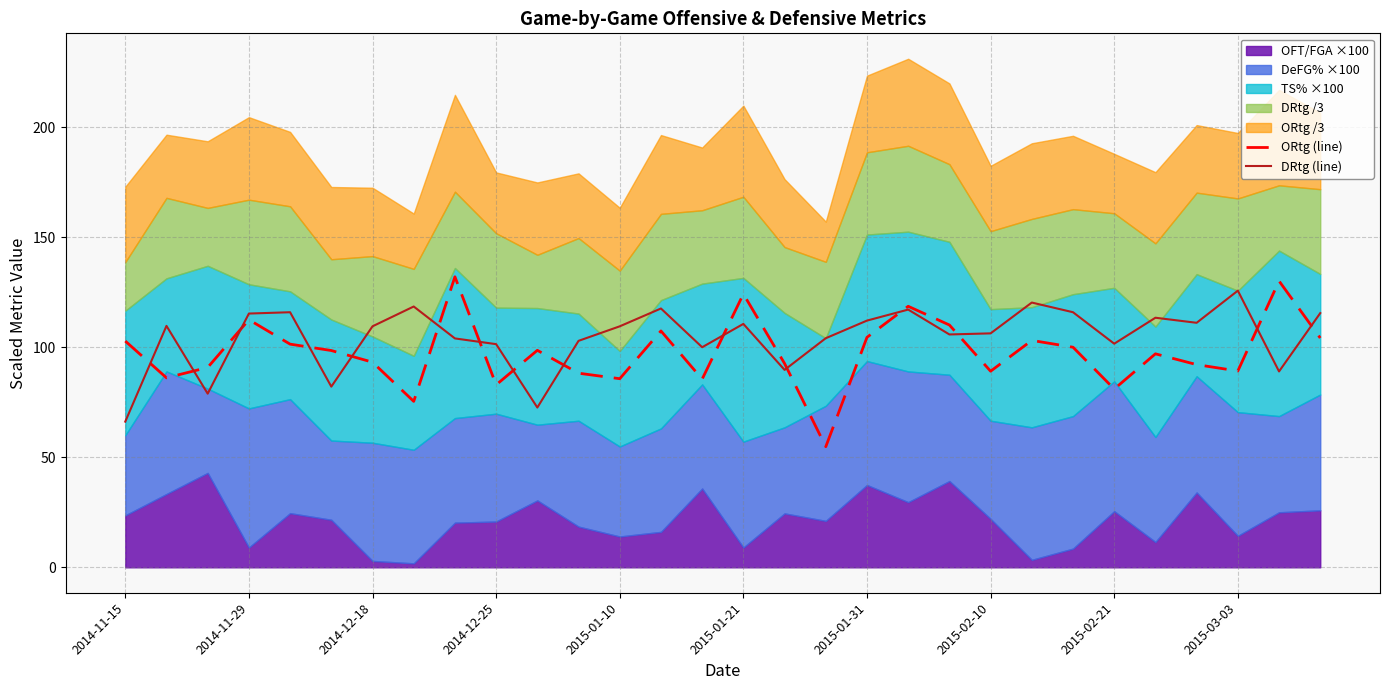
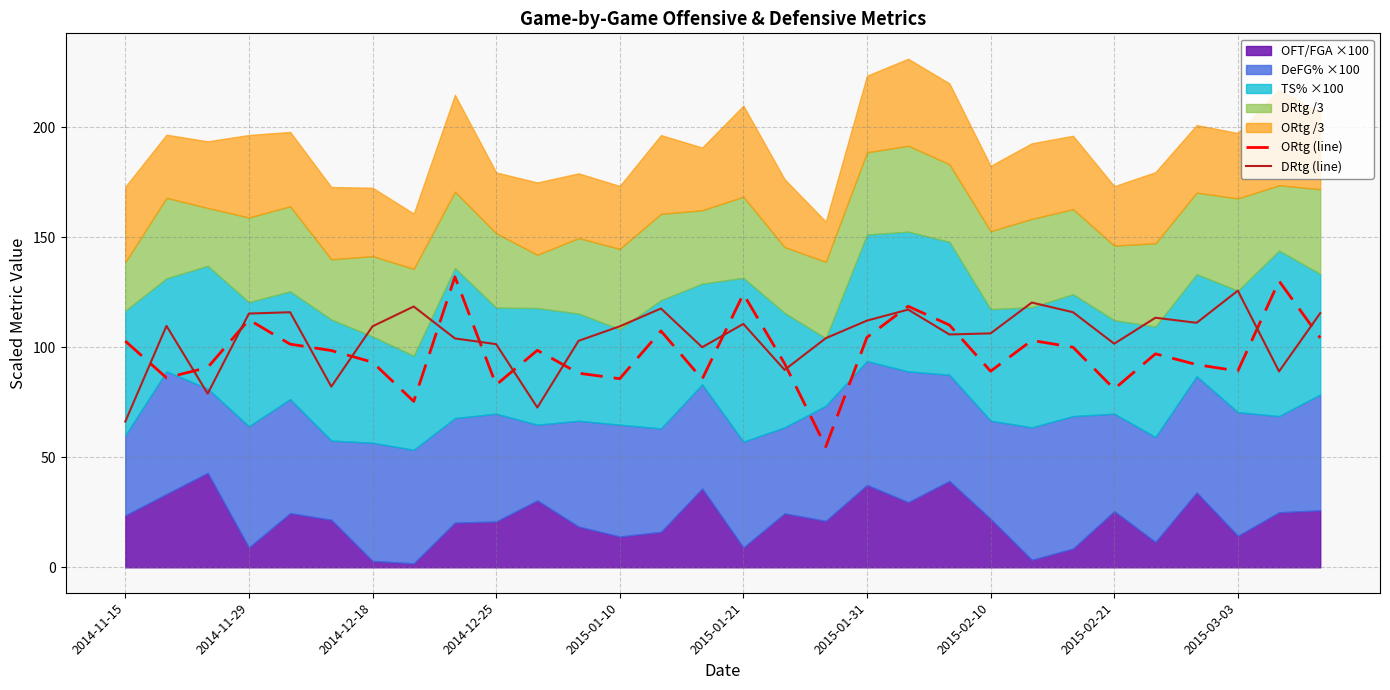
  {
    "ORtg (line)": {
      "2014-11-15": 103,
      "2014-11-29": 113,
      "2014-12-18": 93,
      "2014-12-25": 83,
      "2015-01-10": 86,
      "2015-01-21": 124,
      "2015-01-31": 105,
      "2015-02-10": 89,
      "2015-02-21": 81,
      "2015-03-03": 89
    },
    "OFT/FGA ×100": {
      "2014-11-15": 24,
      "2014-11-29": 9,
      "2014-12-18": 3,
      "2014-12-25": 21,
      "2015-01-10": 14,
      "2015-01-21": 9,
      "2015-01-31": 37,
      "2015-02-10": 22,
      "2015-02-21": 26,
      "2015-03-03": 14
    },
    "DRtg (line)": {
      "2014-11-15": 66,
      "2014-11-29": 115,
      "2014-12-18": 110,
      "2014-12-25": 101,
      "2015-01-10": 110,
      "2015-01-21": 111,
      "2015-01-31": 112,
      "2015-02-10": 106,
      "2015-02-21": 102
    },
    "DeFG% ×100": {
      "2014-11-15": 36,
-     "2014-11-29": 63,
+     "2014-11-29": 55,
      "2014-12-18": 54,
      "2014-12-25": 49,
-     "2015-01-10": 41,
+     "2015-01-10": 51,
      "2015-01-21": 48,
      "2015-01-31": 56,
      "2015-02-10": 45,
-     "2015-02-21": 59,
+     "2015-02-21": 44,
      "2015-03-03": 56
    },
    "TS% ×100": {
      "2014-11-15": 57,
      "2014-11-29": 56,
      "2014-12-18": 48,
      "2014-12-25": 48,
      "2015-01-10": 43,
      "2015-01-21": 74,
      "2015-01-31": 58,
      "2015-02-10": 51,
      "2015-02-21": 43
    },
    "DRtg /3": {
      "2014-11-15": 22,
      "2014-11-29": 38,
      "2014-12-18": 37,
      "2014-12-25": 34,
      "2015-01-10": 37,
      "2015-01-21": 37,
      "2015-01-31": 37,
      "2015-02-10": 35,
      "2015-02-21": 34,
      "2015-03-03": 42
    },
    "ORtg /3": {
      "2014-11-15": 34,
      "2014-11-29": 38,
      "2014-12-18": 31,
      "2014-12-25": 28,
      "2015-01-10": 29,
      "2015-01-21": 41,
      "2015-01-31": 35,
      "2015-02-10": 30,
      "2015-02-21": 27,
      "2015-03-03": 30
    }
  }
